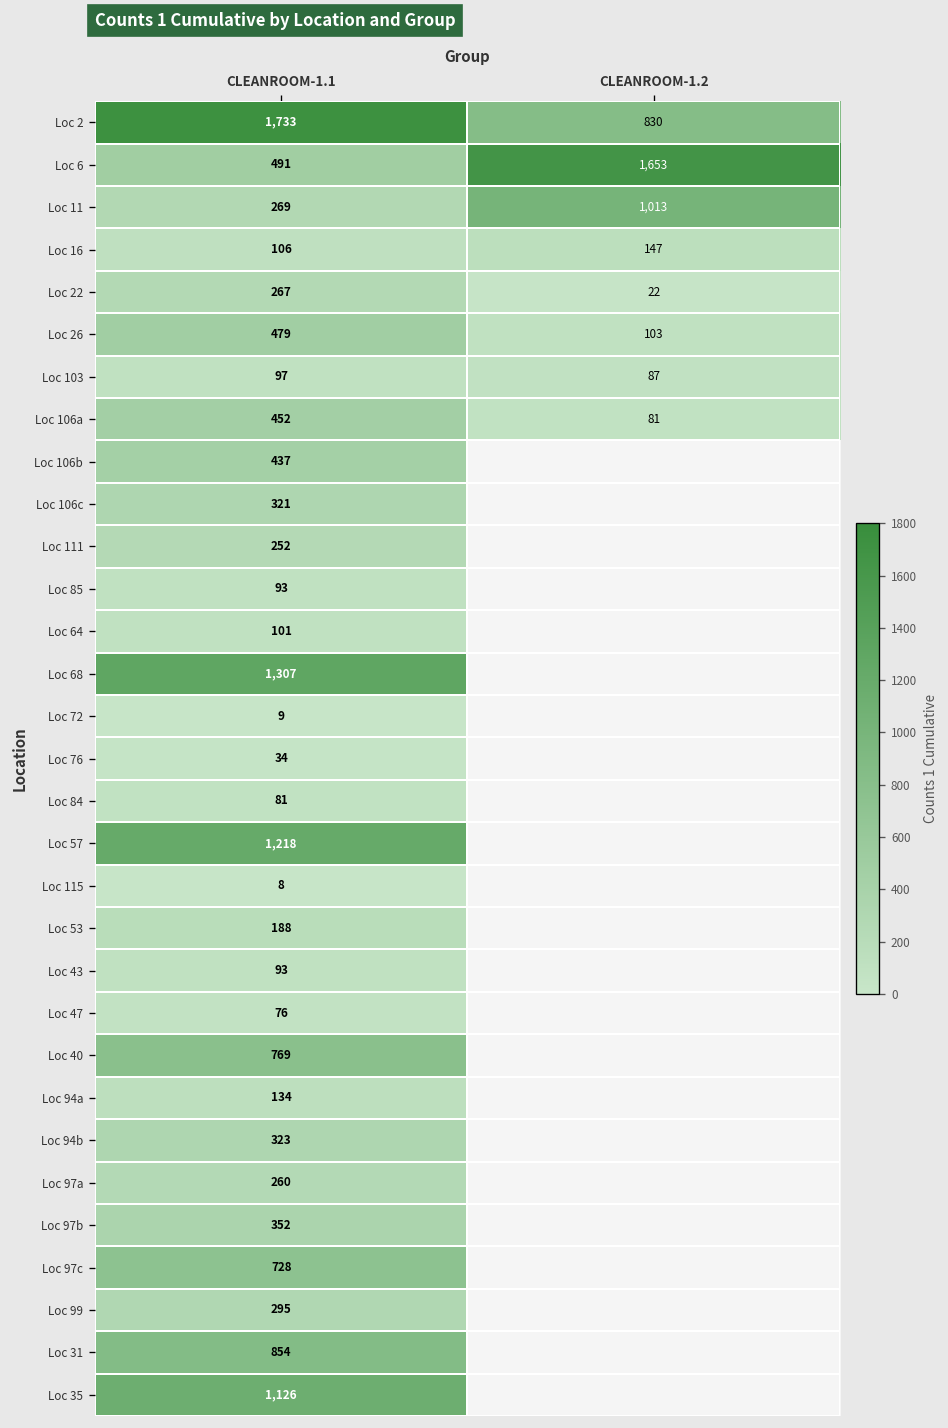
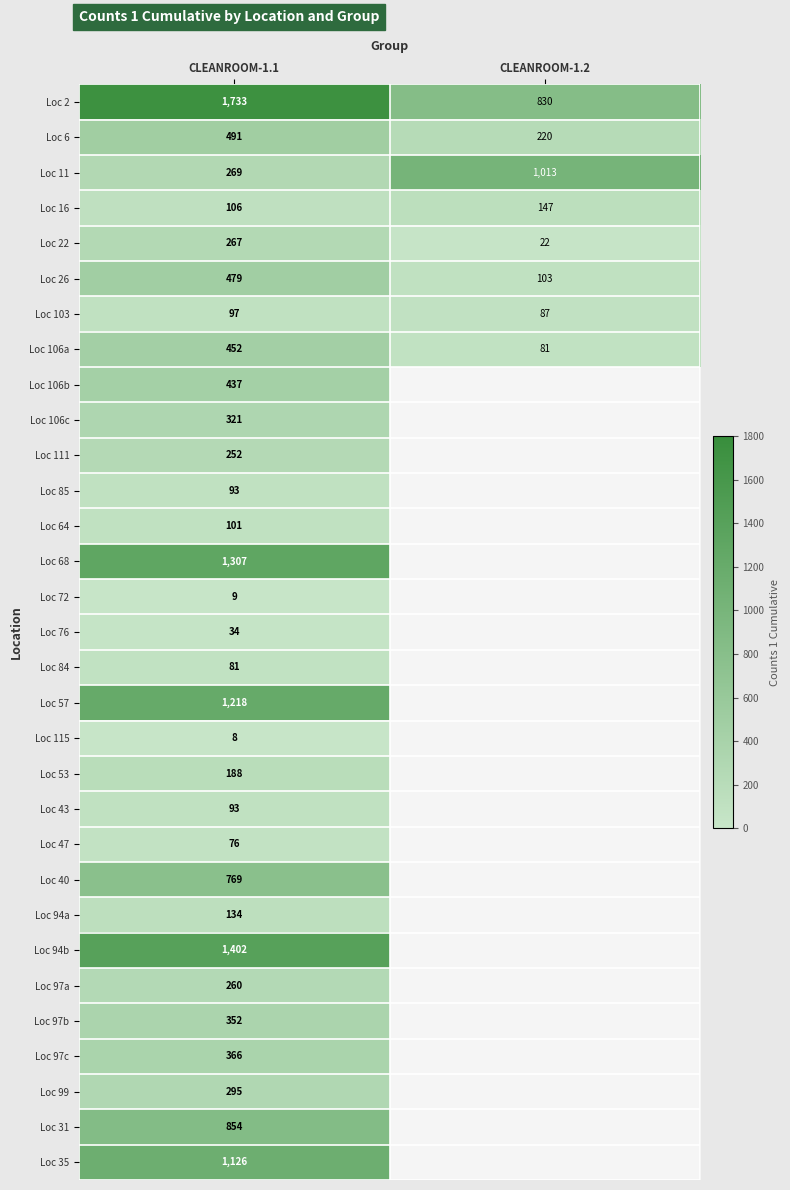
  {
    "Loc 2": {
      "CLEANROOM-1.1": "1,733",
      "CLEANROOM-1.2": "830"
    },
    "Loc 6": {
      "CLEANROOM-1.1": "491",
-     "CLEANROOM-1.2": "1,653"
+     "CLEANROOM-1.2": "220"
    },
    "Loc 11": {
      "CLEANROOM-1.1": "269",
      "CLEANROOM-1.2": "1,013"
    },
    "Loc 16": {
      "CLEANROOM-1.1": "106",
      "CLEANROOM-1.2": "147"
    },
    "Loc 22": {
      "CLEANROOM-1.1": "267",
      "CLEANROOM-1.2": "22"
    },
    "Loc 26": {
      "CLEANROOM-1.1": "479",
      "CLEANROOM-1.2": "103"
    },
    "Loc 103": {
      "CLEANROOM-1.1": "97",
      "CLEANROOM-1.2": "87"
    },
    "Loc 106a": {
      "CLEANROOM-1.1": "452",
      "CLEANROOM-1.2": "81"
    },
    "Loc 106b": {
      "CLEANROOM-1.1": "437"
    },
    "Loc 106c": {
      "CLEANROOM-1.1": "321"
    },
    "Loc 111": {
      "CLEANROOM-1.1": "252"
    },
    "Loc 85": {
      "CLEANROOM-1.1": "93"
    },
    "Loc 64": {
      "CLEANROOM-1.1": "101"
    },
    "Loc 68": {
      "CLEANROOM-1.1": "1,307"
    },
    "Loc 72": {
      "CLEANROOM-1.1": "9"
    },
    "Loc 76": {
      "CLEANROOM-1.1": "34"
    },
    "Loc 84": {
      "CLEANROOM-1.1": "81"
    },
    "Loc 57": {
      "CLEANROOM-1.1": "1,218"
    },
    "Loc 115": {
      "CLEANROOM-1.1": "8"
    },
    "Loc 53": {
      "CLEANROOM-1.1": "188"
    },
    "Loc 43": {
      "CLEANROOM-1.1": "93"
    },
    "Loc 47": {
      "CLEANROOM-1.1": "76"
    },
    "Loc 40": {
      "CLEANROOM-1.1": "769"
    },
    "Loc 94a": {
      "CLEANROOM-1.1": "134"
    },
    "Loc 94b": {
-     "CLEANROOM-1.1": "323"
+     "CLEANROOM-1.1": "1,402"
    },
    "Loc 97a": {
      "CLEANROOM-1.1": "260"
    },
    "Loc 97b": {
      "CLEANROOM-1.1": "352"
    },
    "Loc 97c": {
-     "CLEANROOM-1.1": "728"
+     "CLEANROOM-1.1": "366"
    },
    "Loc 99": {
      "CLEANROOM-1.1": "295"
    },
    "Loc 31": {
      "CLEANROOM-1.1": "854"
    },
    "Loc 35": {
      "CLEANROOM-1.1": "1,126"
    }
  }
